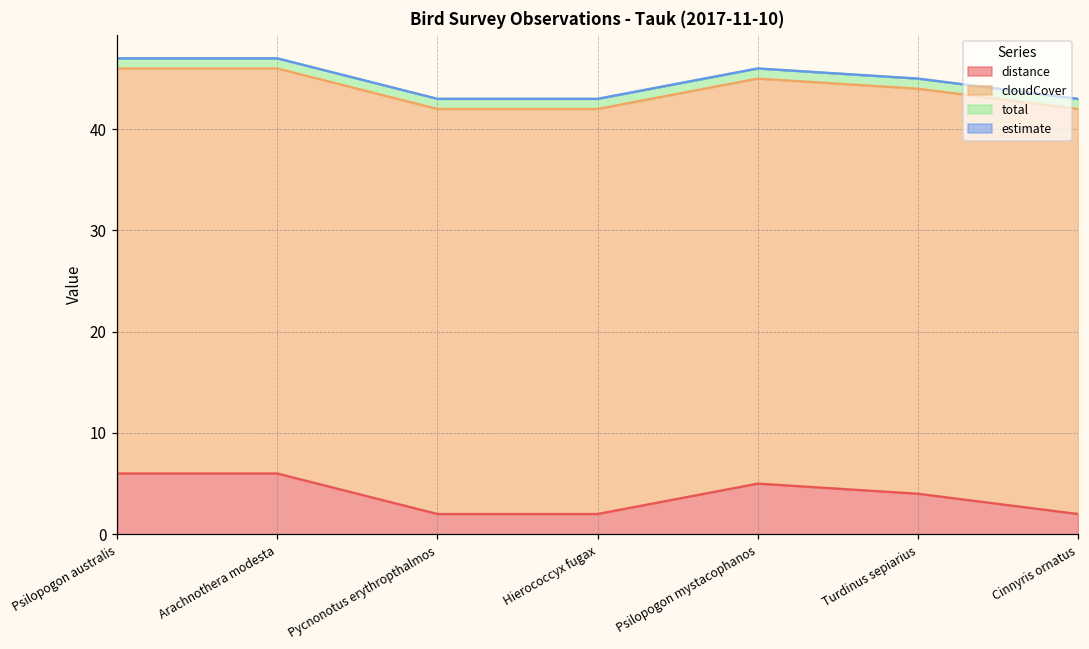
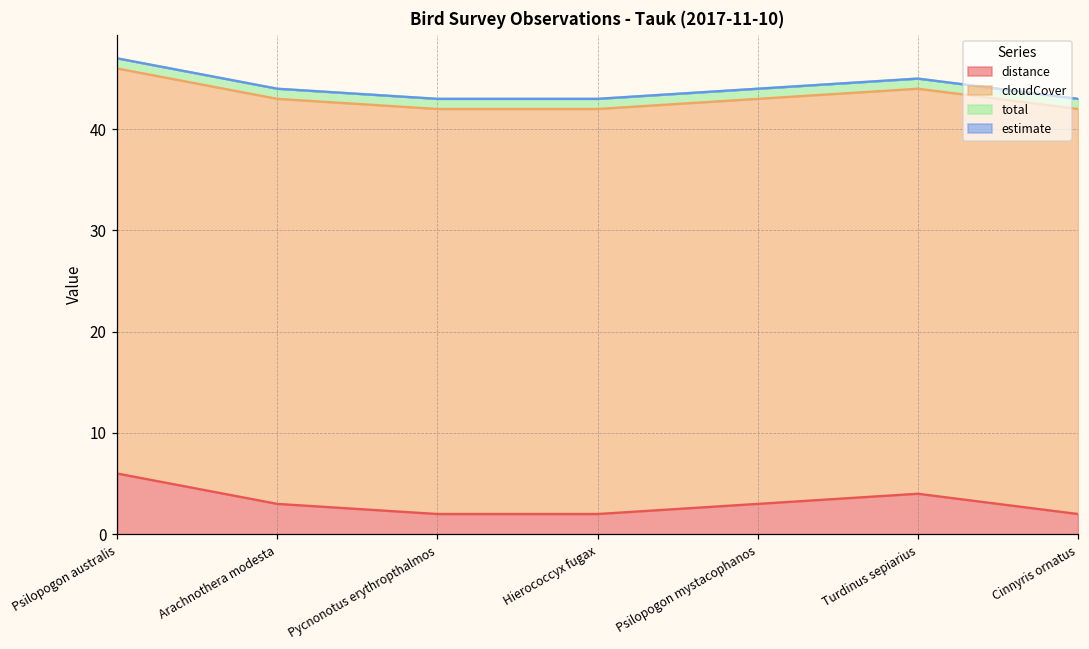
  {
    "distance": {
      "Psilopogon australis": 6,
-     "Arachnothera modesta": 6,
+     "Arachnothera modesta": 3,
      "Pycnonotus erythropthalmos": 2,
      "Hierococcyx fugax": 2,
-     "Psilopogon mystacophanos": 5,
+     "Psilopogon mystacophanos": 3,
      "Turdinus sepiarius": 4,
      "Cinnyris ornatus": 2
    },
    "cloudCover": {
      "Psilopogon australis": 40,
      "Arachnothera modesta": 40,
      "Pycnonotus erythropthalmos": 40,
      "Hierococcyx fugax": 40,
      "Psilopogon mystacophanos": 40,
      "Turdinus sepiarius": 40,
      "Cinnyris ornatus": 40
    }
  }
